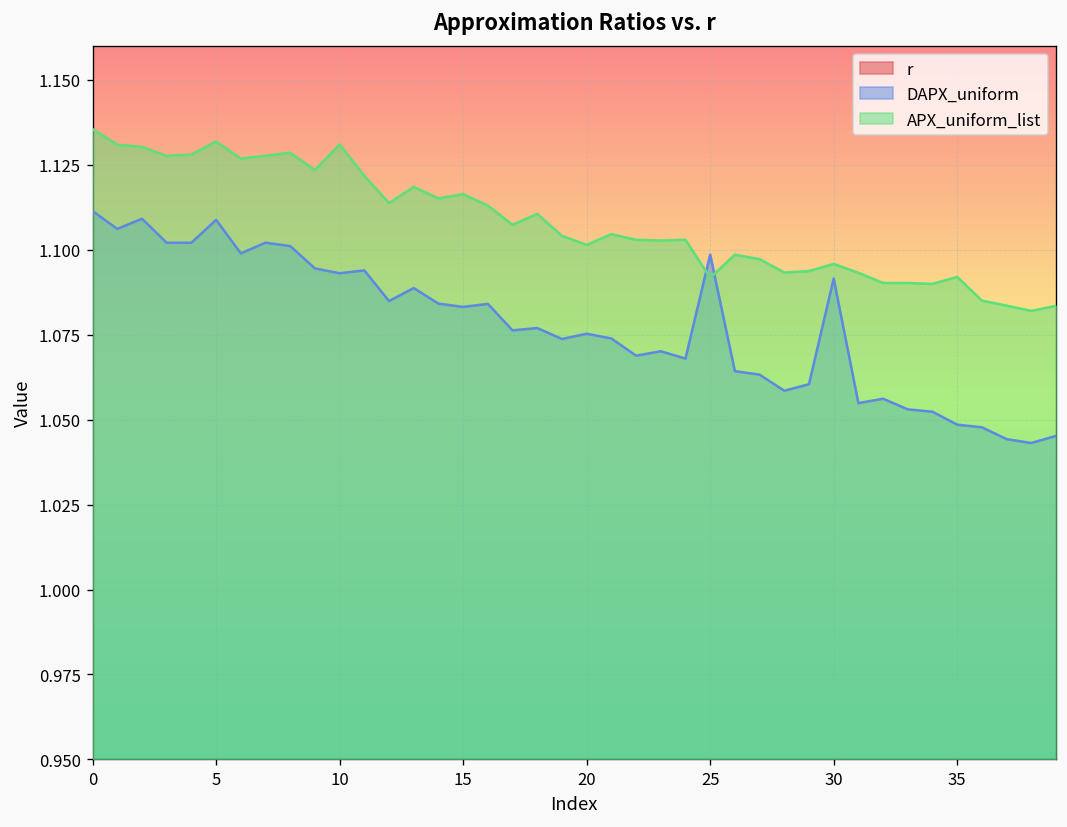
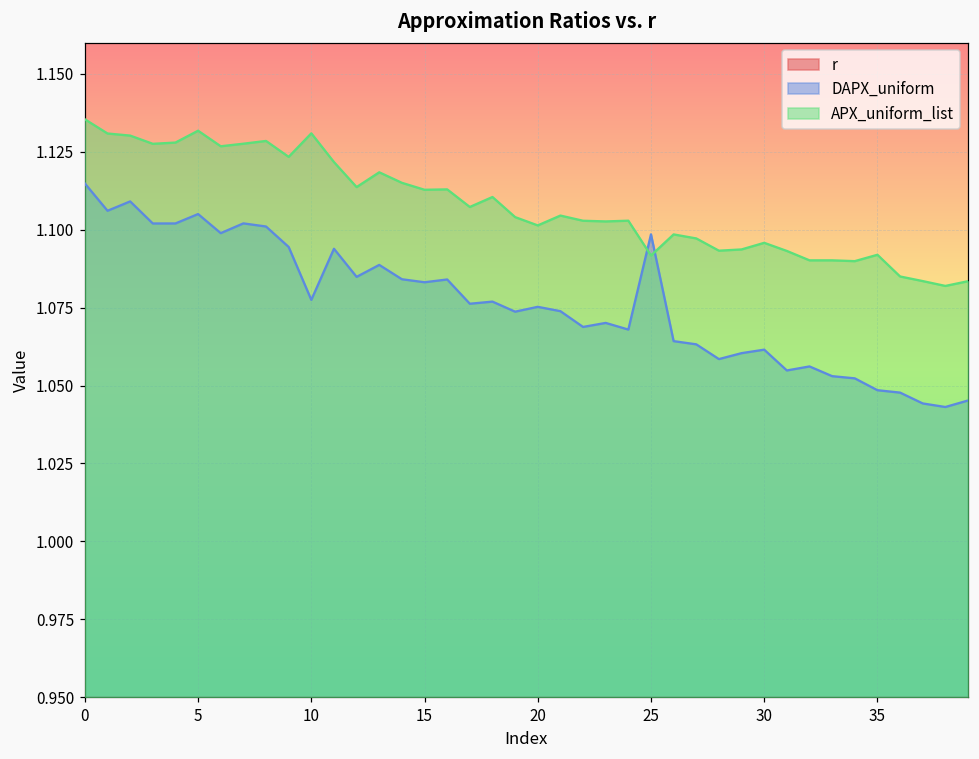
  {
    "DAPX_uniform": {
-     "0": 1.111,
-     "5": 1.109,
-     "10": 1.093,
+     "0": 1.115,
+     "5": 1.105,
+     "10": 1.077,
      "15": 1.083,
      "20": 1.075,
      "25": 1.099,
-     "30": 1.091,
+     "30": 1.062,
      "35": 1.048
    },
    "APX_uniform_list": {
      "0": 1.135,
      "5": 1.132,
      "10": 1.131,
-     "15": 1.116,
+     "15": 1.113,
      "20": 1.101,
      "25": 1.092,
      "30": 1.096,
      "35": 1.092
    }
  }
